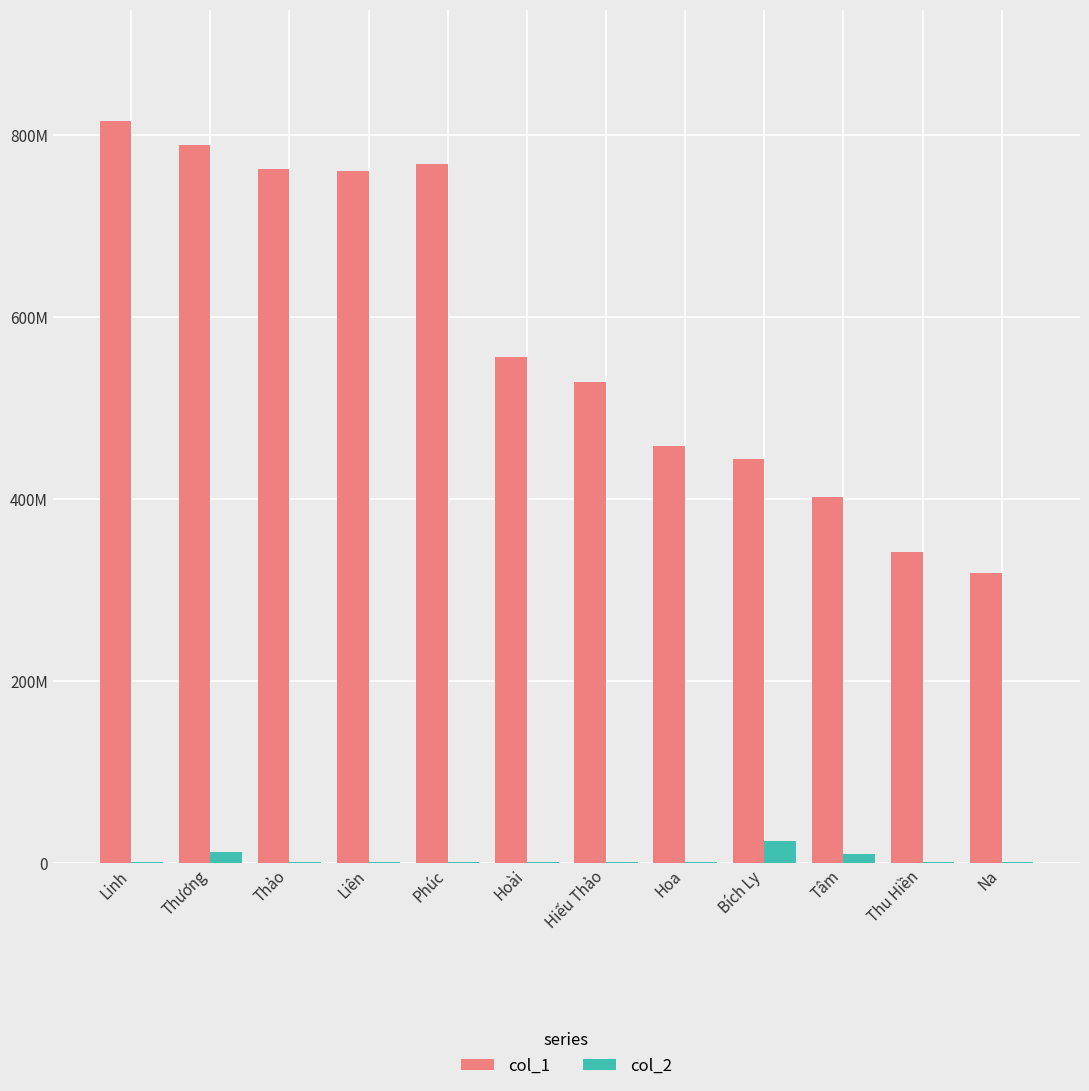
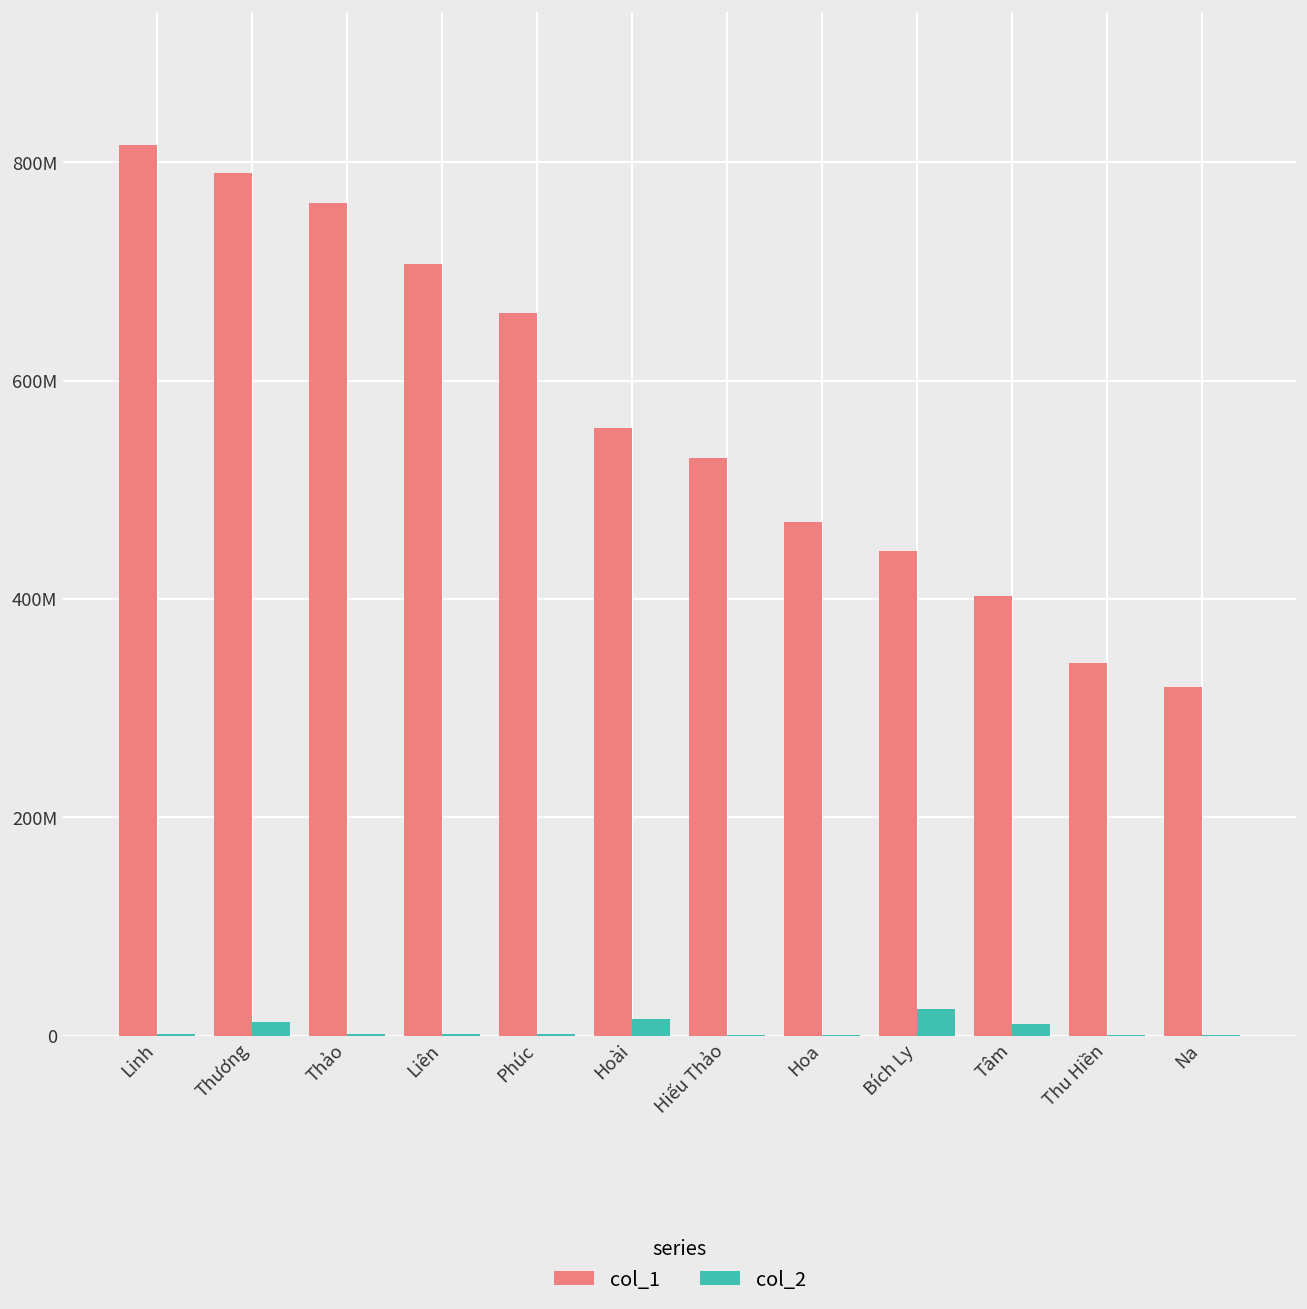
  {
    "col_1": {
      "Linh": 820000000,
      "Thương": 790000000,
      "Thảo": 760000000,
-     "Liên": 760000000,
-     "Phúc": 770000000,
+     "Liên": 710000000,
+     "Phúc": 660000000,
      "Hoài": 560000000,
      "Hiếu Thảo": 530000000,
-     "Hoa": 460000000,
+     "Hoa": 470000000,
      "Bích Ly": 440000000,
      "Tâm": 400000000,
      "Thu Hiền": 340000000,
      "Na": 320000000
    },
    "col_2": {
      "Thương": 10000000,
-     "Hoài": 0,
+     "Hoài": 20000000,
      "Bích Ly": 20000000,
      "Tâm": 10000000
    }
  }
